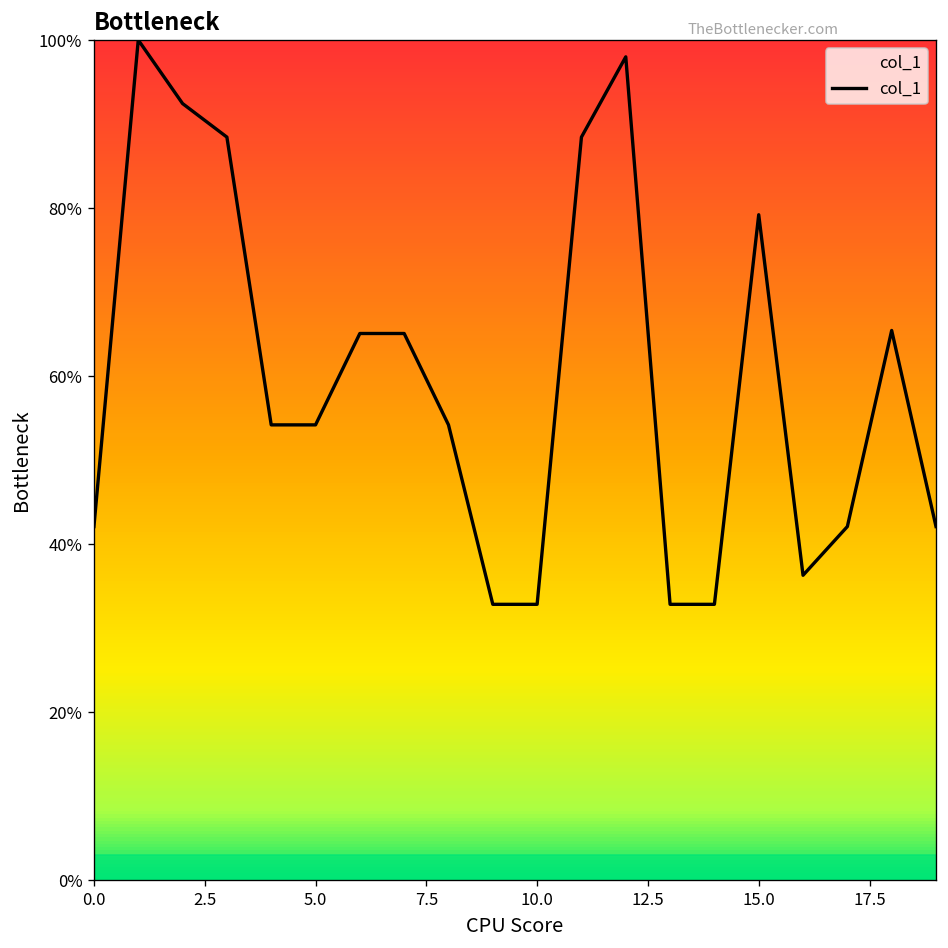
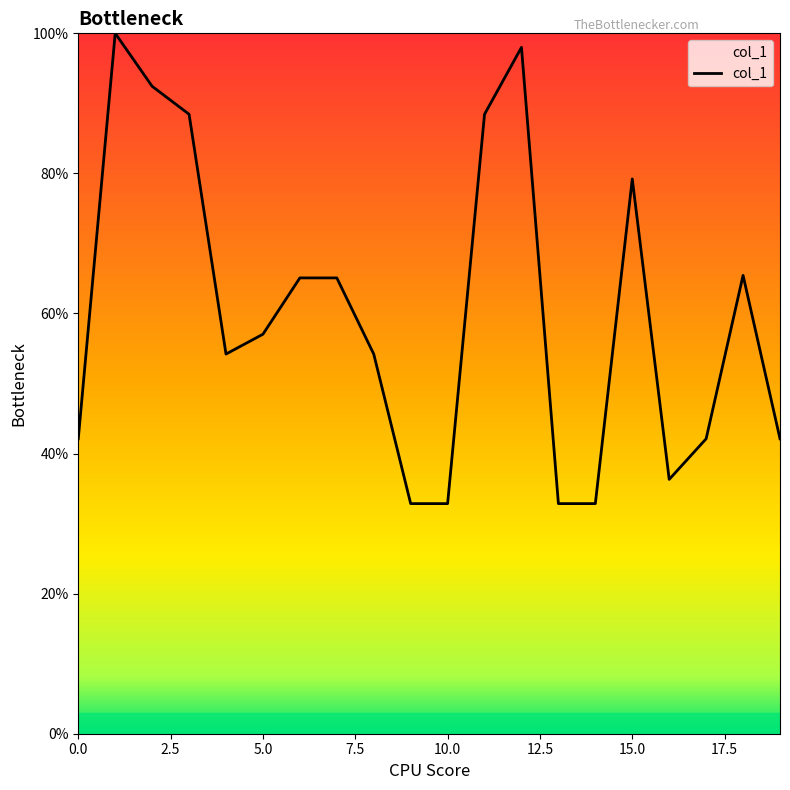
  {
    "0.0": "42%",
-   "5.0": "54%",
+   "5.0": "57%",
    "10.0": "33%",
    "15.0": "79%"
  }
